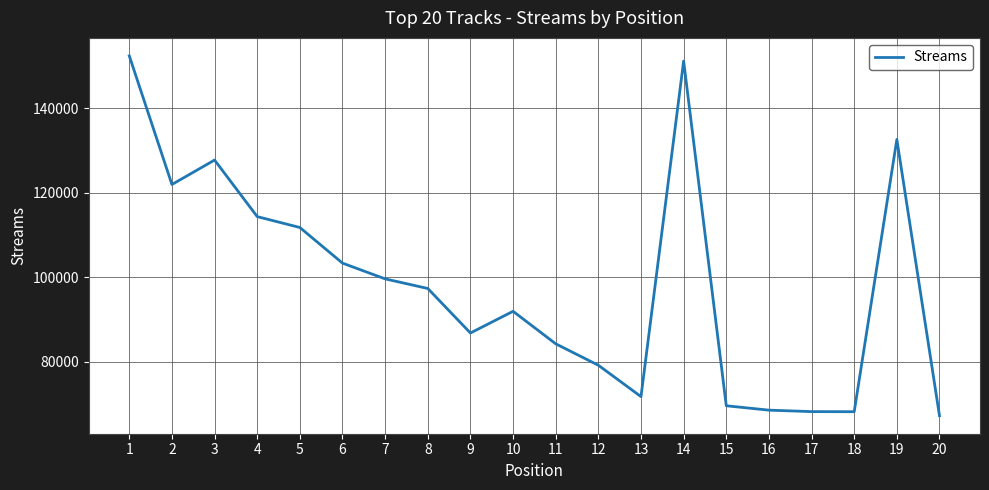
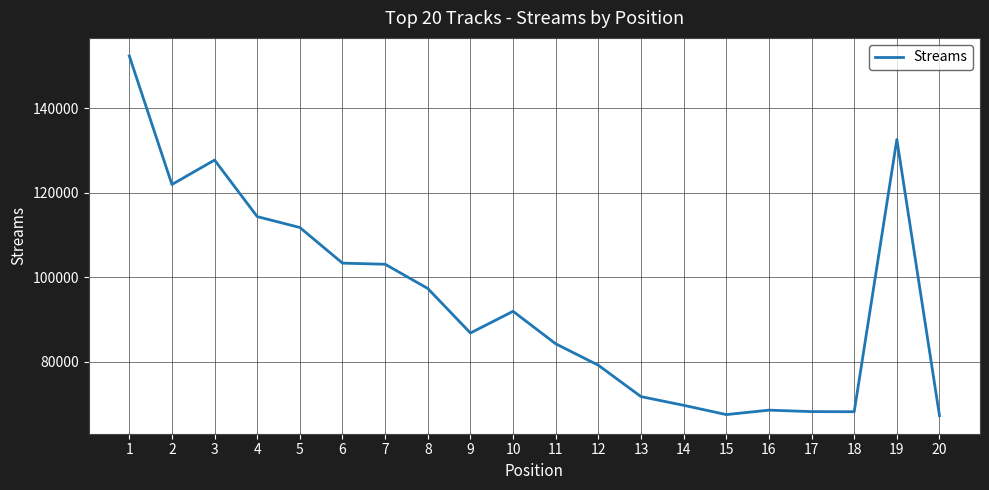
  {
    "1": 152000,
    "2": 122000,
    "3": 128000,
    "4": 114000,
    "5": 112000,
    "6": 103000,
-   "7": 100000,
+   "7": 103000,
    "8": 97000,
    "9": 87000,
    "10": 92000,
    "11": 84000,
    "12": 79000,
    "13": 72000,
-   "14": 151000,
-   "15": 70000,
+   "14": 70000,
+   "15": 68000,
    "16": 69000,
    "17": 68000,
    "18": 68000,
    "19": 133000,
    "20": 67000
  }
